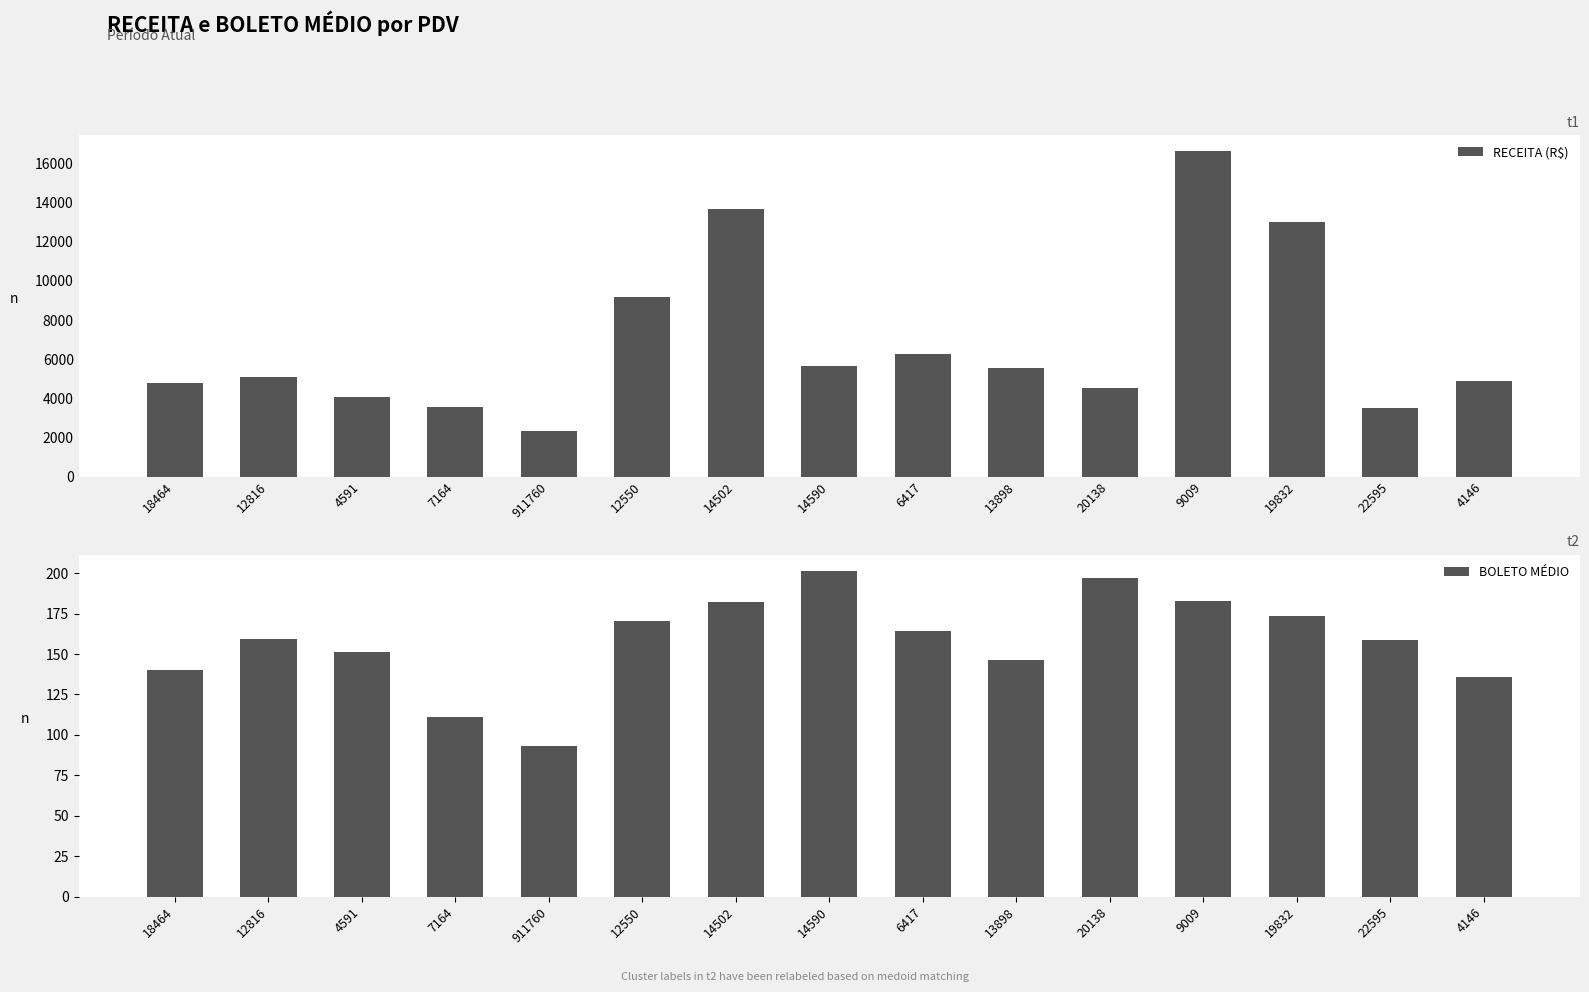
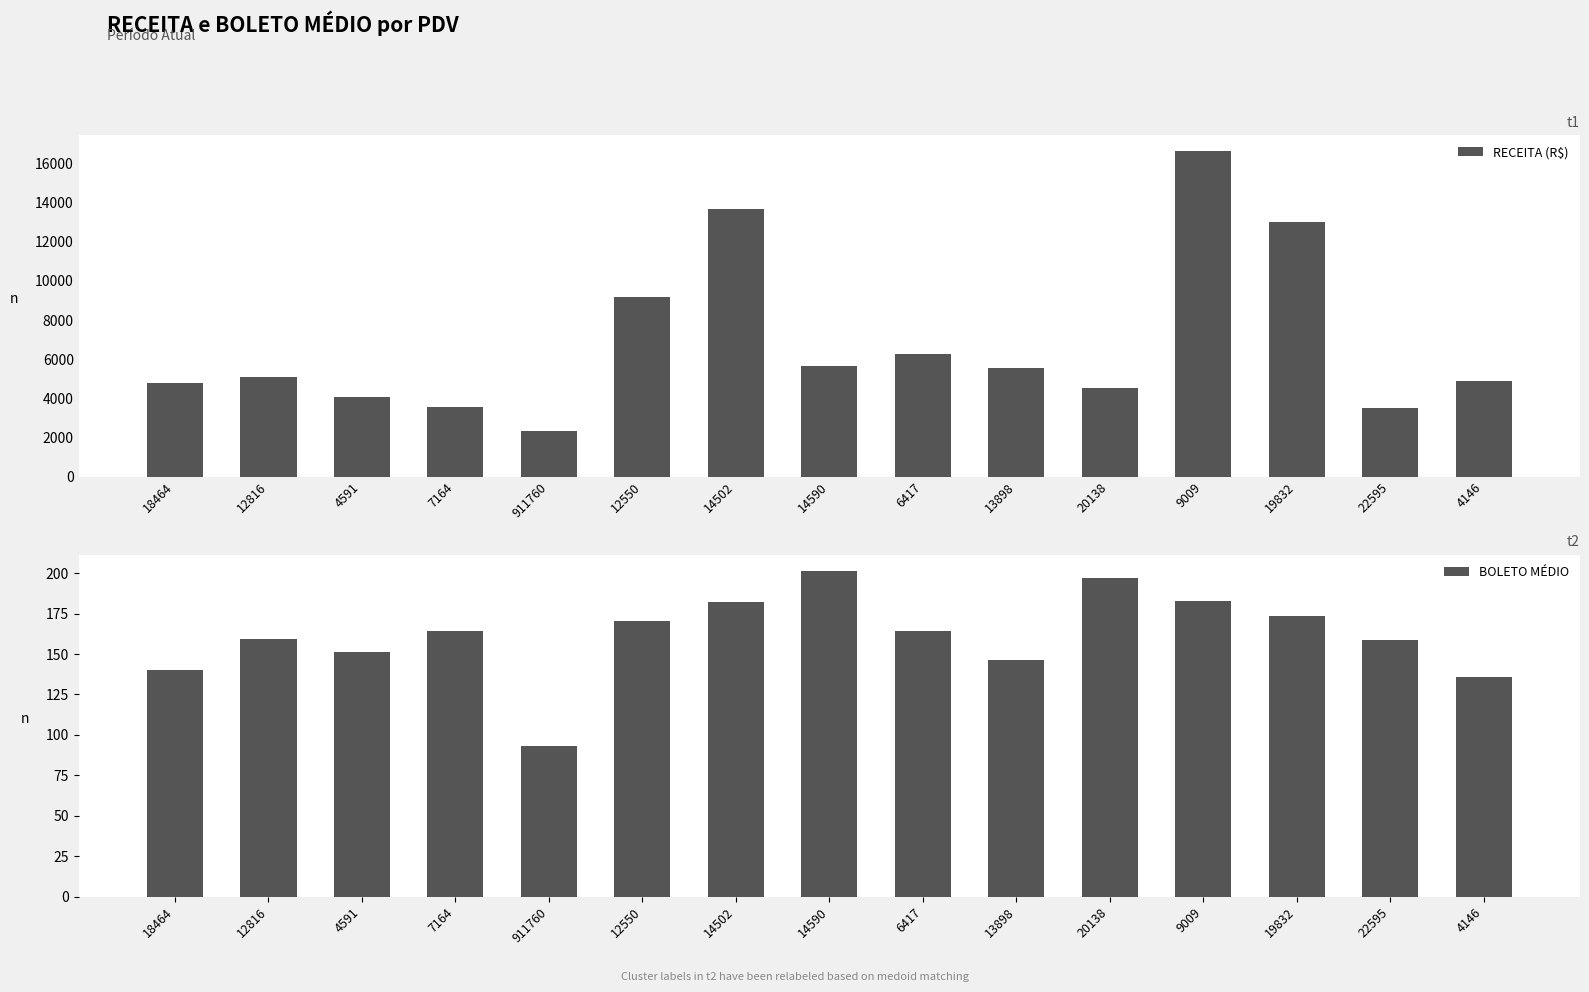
  {
    "t1": {
      "18464": 4800,
      "12816": 5100,
      "4591": 4100,
      "7164": 3500,
      "911760": 2300,
      "12550": 9200,
      "14502": 13600,
      "14590": 5600,
      "6417": 6200,
      "13898": 5600,
      "20138": 4500,
      "9009": 16600,
      "19832": 13000,
      "22595": 3500,
      "4146": 4900
    },
    "t2": {
      "18464": 140,
      "12816": 159,
      "4591": 151,
-     "7164": 111,
+     "7164": 164,
      "911760": 93,
      "12550": 171,
      "14502": 182,
      "14590": 201,
      "6417": 164,
      "13898": 146,
      "20138": 197,
      "9009": 183,
      "19832": 173,
      "22595": 159,
      "4146": 136
    }
  }
